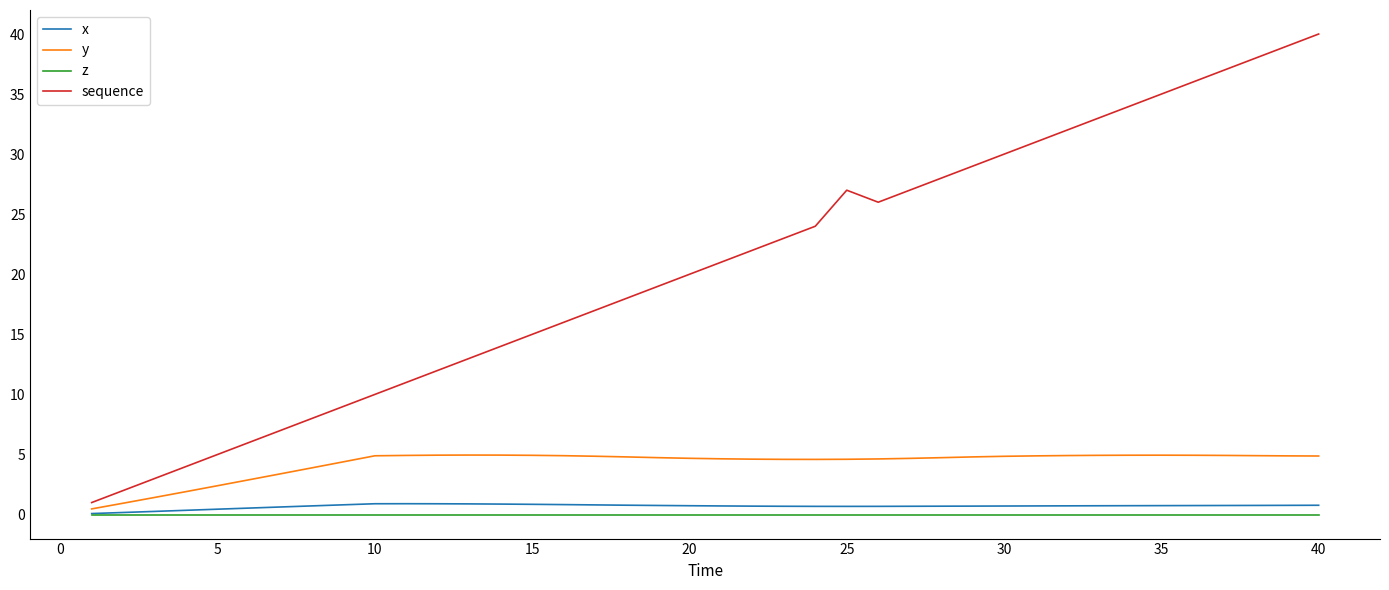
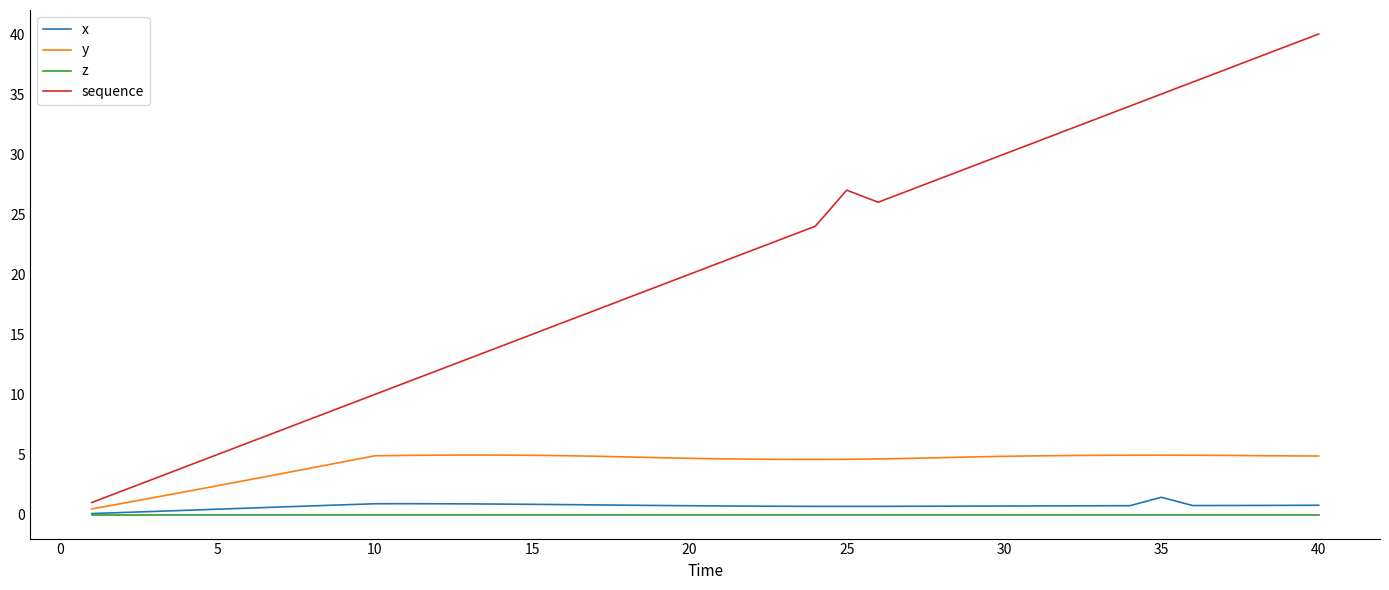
  {
    "x": {
      "5": 0.4,
      "10": 0.9,
      "15": 0.9,
      "20": 0.7,
      "25": 0.7,
      "30": 0.7,
-     "35": 0.7,
+     "35": 1.4,
      "40": 0.8
    },
    "y": {
      "5": 2.4,
      "10": 4.9,
      "15": 4.9,
      "20": 4.7,
      "25": 4.6,
      "30": 4.8,
      "35": 4.9,
      "40": 4.9
    },
    "z": {
      "5": 0.0,
      "10": 0.0,
      "15": 0.0,
      "20": 0.0,
      "25": 0.0,
      "30": 0.0,
      "35": 0.0,
      "40": 0.0
    },
    "sequence": {
      "5": 5.0,
      "10": 10.0,
      "15": 15.0,
      "20": 20.0,
      "25": 27.0,
      "30": 30.0,
      "35": 35.0,
      "40": 40.0
    }
  }
